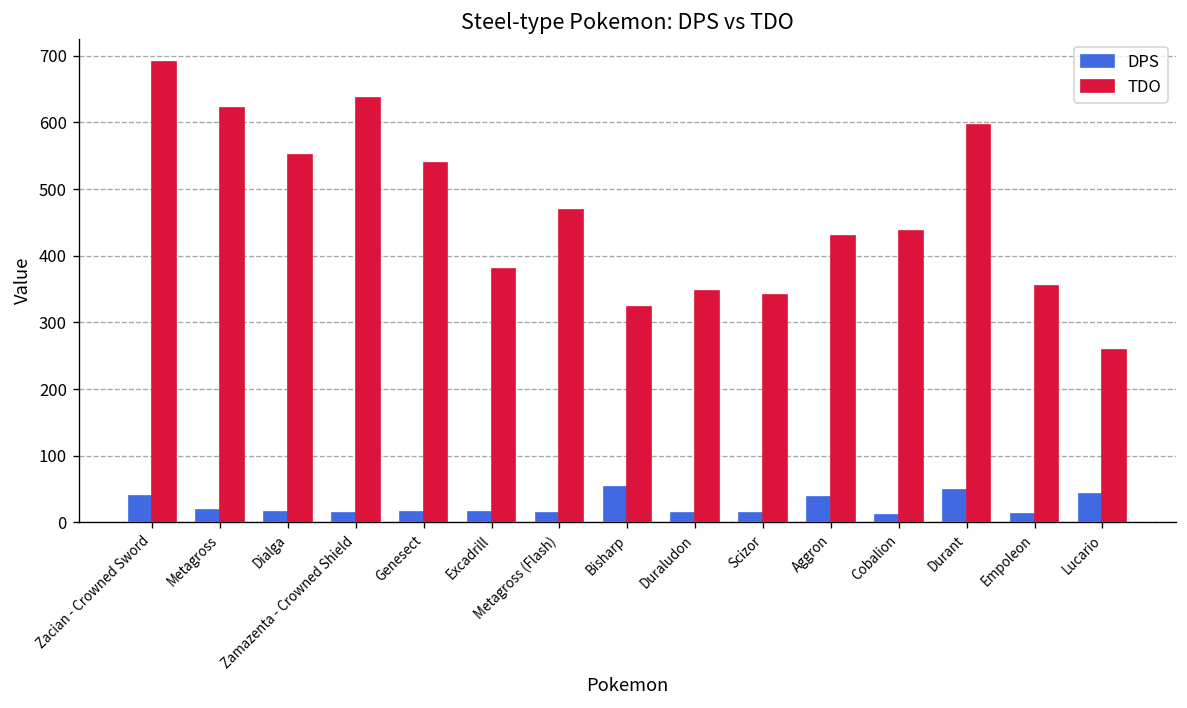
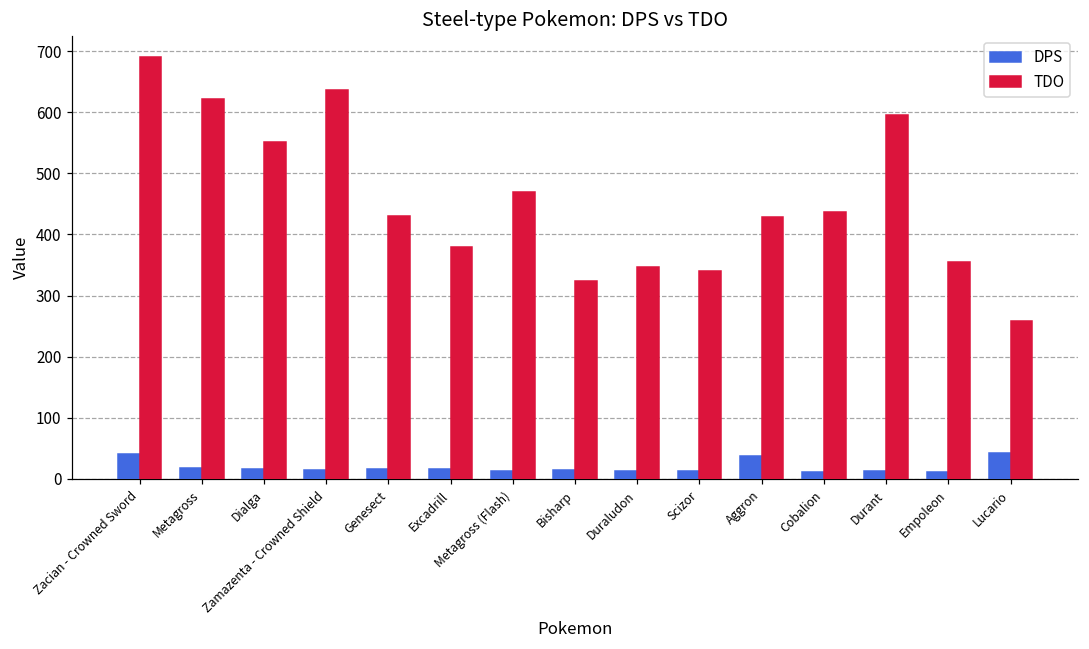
  {
    "DPS": {
      "Zacian - Crowned Sword": 40,
      "Metagross": 20,
      "Dialga": 20,
      "Zamazenta - Crowned Shield": 10,
      "Genesect": 20,
      "Excadrill": 20,
      "Metagross (Flash)": 10,
-     "Bisharp": 50,
+     "Bisharp": 10,
      "Duraludon": 10,
      "Scizor": 10,
      "Aggron": 40,
      "Cobalion": 10,
-     "Durant": 50,
+     "Durant": 10,
      "Empoleon": 10,
      "Lucario": 40
    },
    "TDO": {
      "Zacian - Crowned Sword": 690,
      "Metagross": 620,
      "Dialga": 550,
      "Zamazenta - Crowned Shield": 640,
-     "Genesect": 540,
+     "Genesect": 430,
      "Excadrill": 380,
      "Metagross (Flash)": 470,
      "Bisharp": 320,
      "Duraludon": 350,
      "Scizor": 340,
      "Aggron": 430,
      "Cobalion": 440,
      "Durant": 600,
      "Empoleon": 350,
      "Lucario": 260
    }
  }
